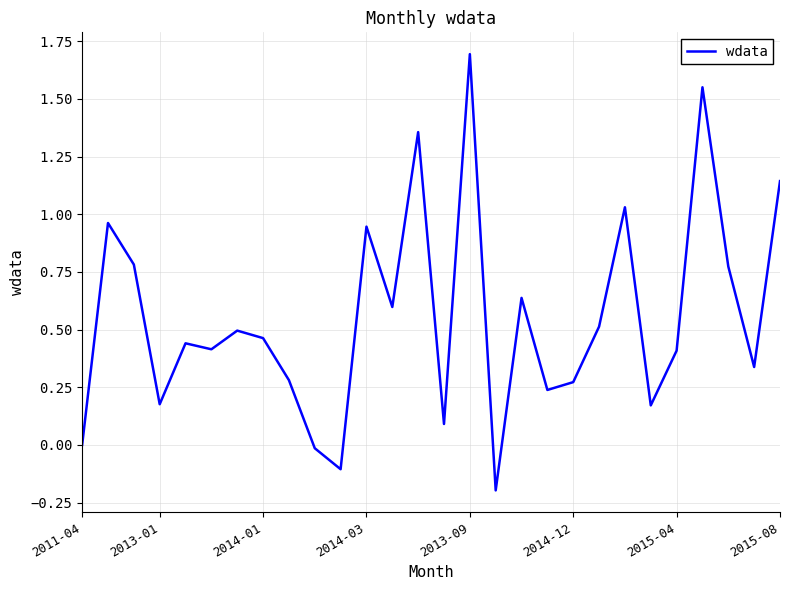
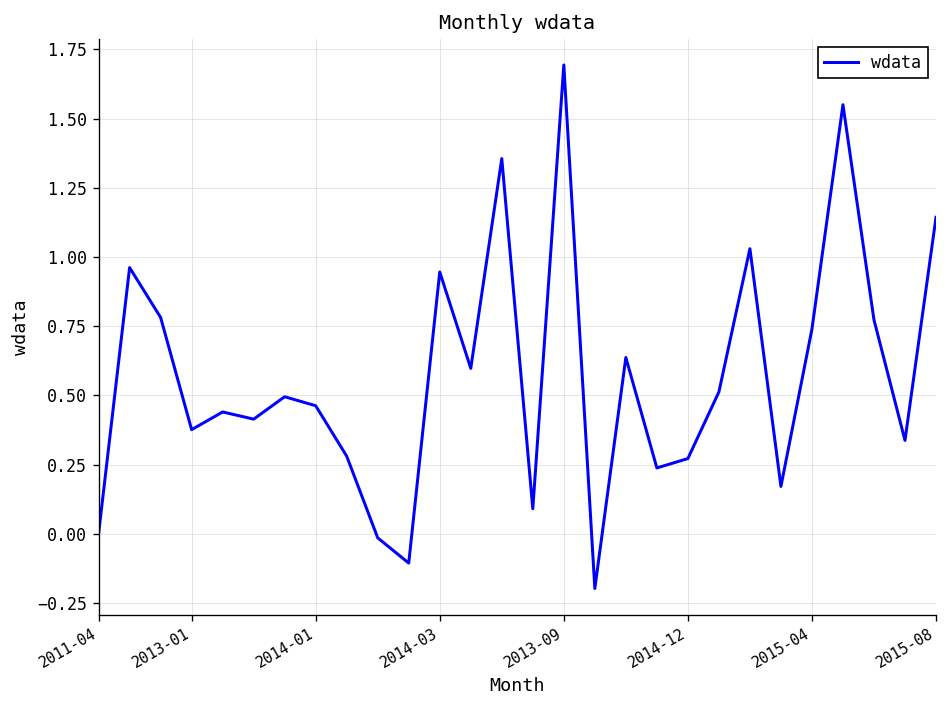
  {
    "2011-04": 0.00,
-   "2013-01": 0.18,
+   "2013-01": 0.38,
    "2014-01": 0.46,
    "2014-03": 0.95,
    "2013-09": 1.69,
    "2014-12": 0.27,
-   "2015-04": 0.41,
+   "2015-04": 0.74,
    "2015-08": 1.14
  }
